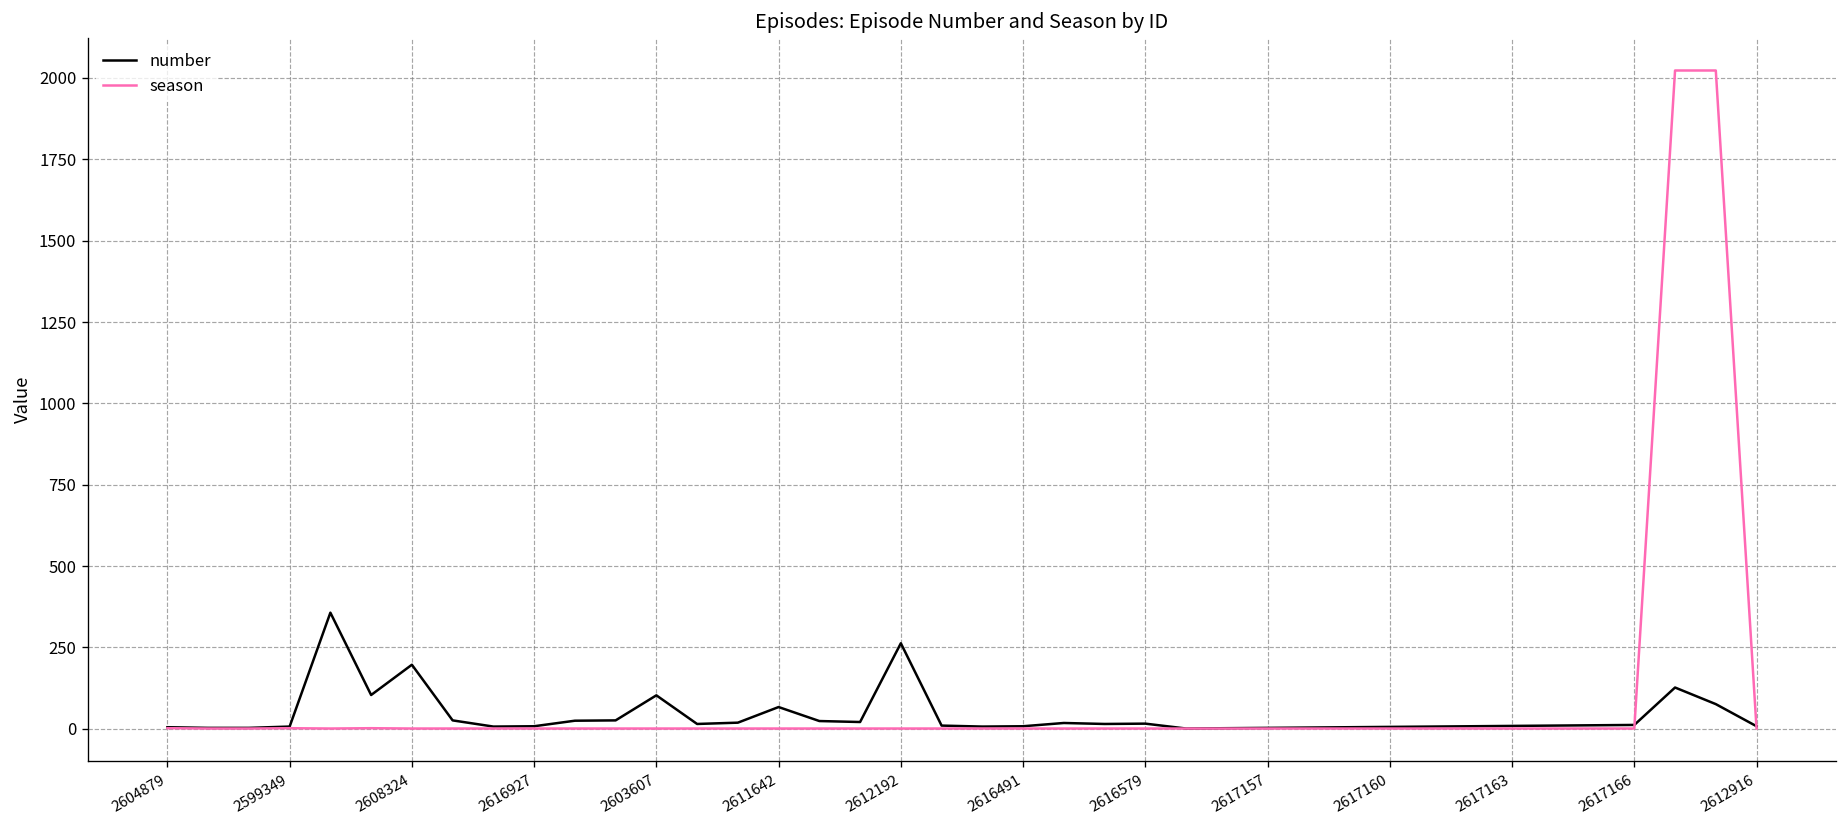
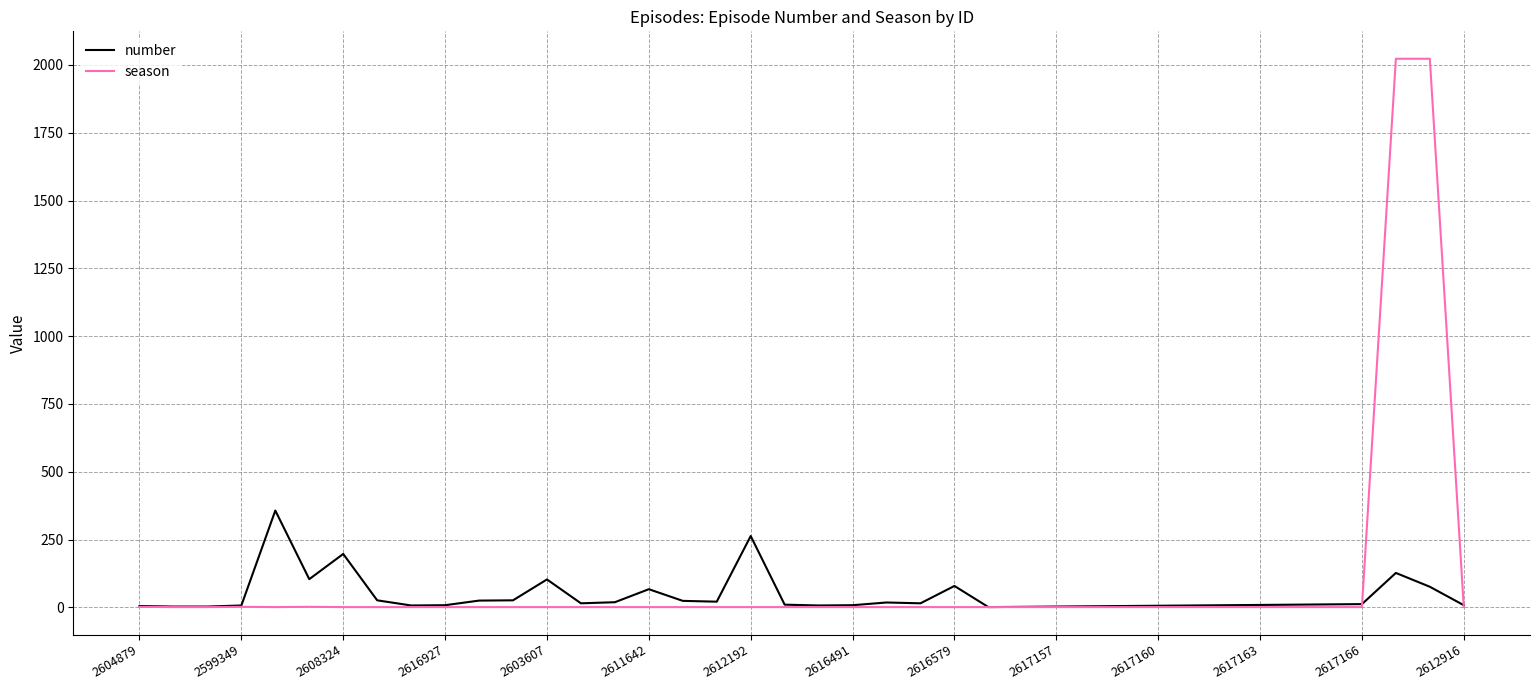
  {
    "number": {
      "2608324": 200,
      "2603607": 100,
      "2611642": 70,
      "2612192": 260,
-     "2616579": 20,
+     "2616579": 80,
      "2617166": 10
    },
    "season": {
      "2608324": 0,
      "2603607": 0,
      "2611642": 0,
      "2612192": 0,
      "2616579": 0,
      "2617166": 0
    }
  }
